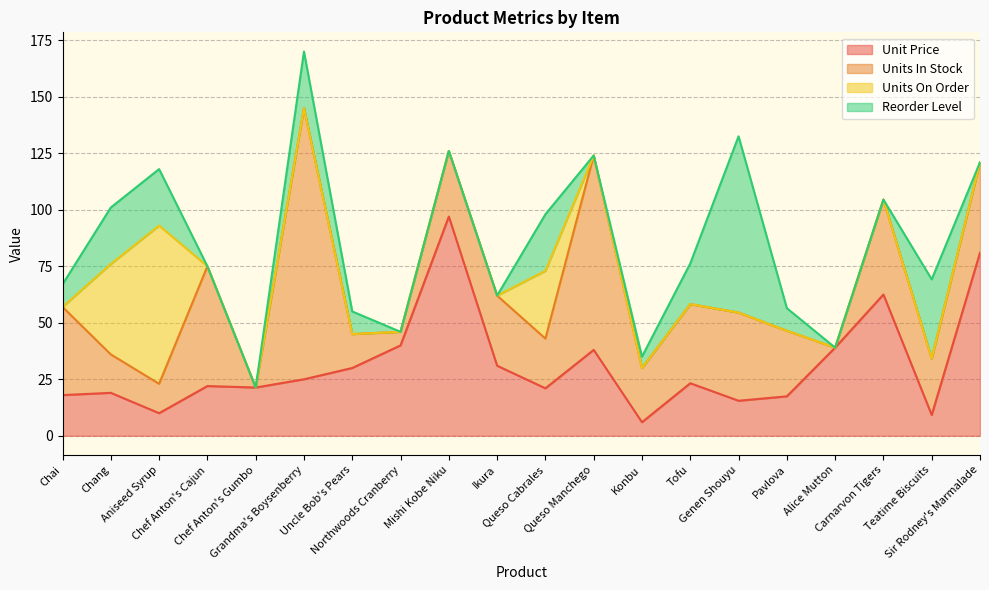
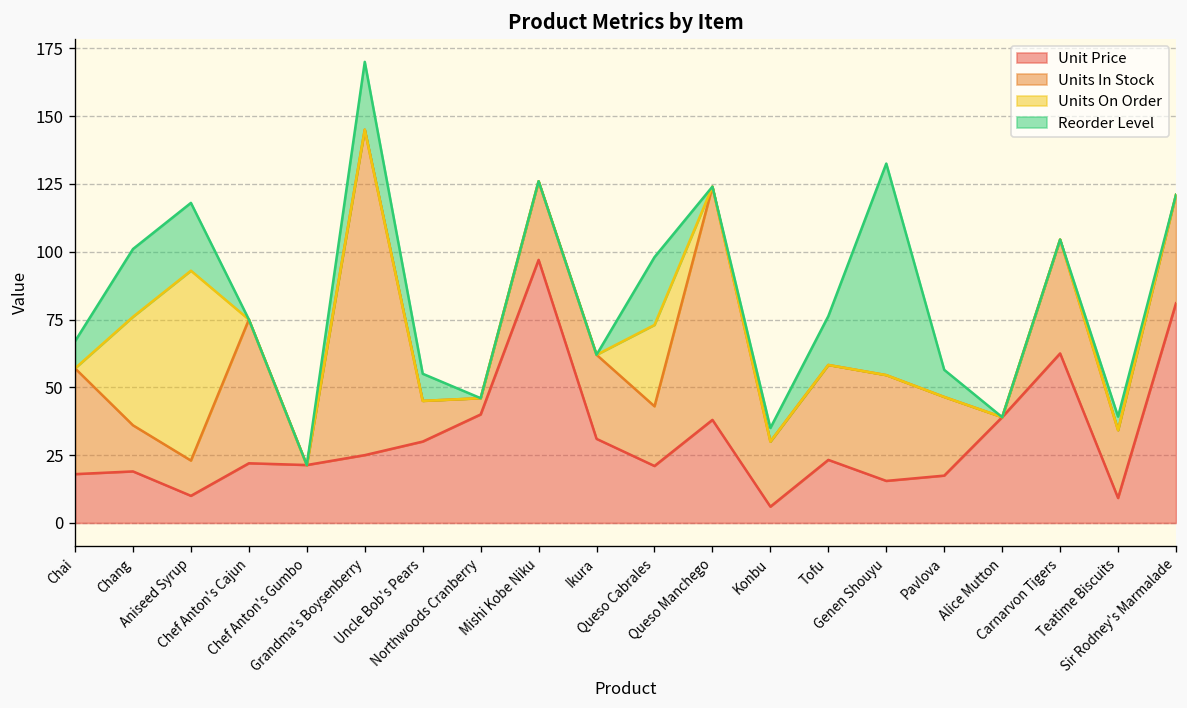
  {
    "Reorder Level": {
      "Chai": 10,
      "Chang": 25,
      "Aniseed Syrup": 25,
      "Grandma's Boysenberry": 25,
      "Uncle Bob's Pears": 10,
      "Queso Cabrales": 25,
      "Konbu": 5,
      "Tofu": 18,
      "Genen Shouyu": 78,
      "Pavlova": 10,
-     "Teatime Biscuits": 35
+     "Teatime Biscuits": 5
    }
  }
